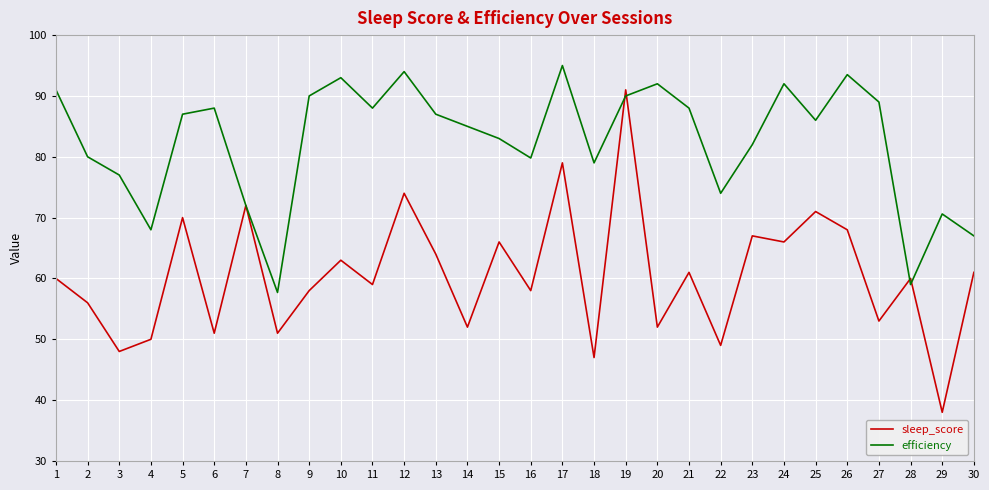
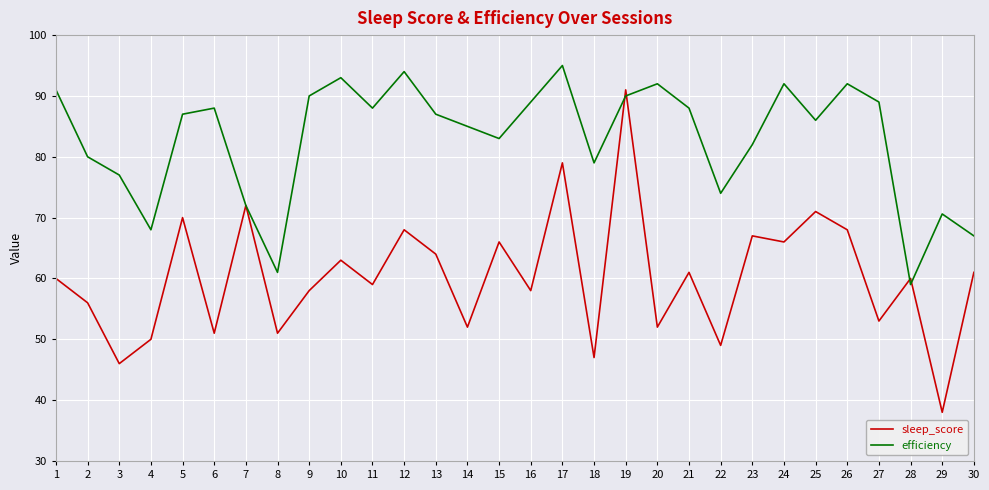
  {
    "sleep_score": {
      "1": 60,
      "2": 56,
-     "3": 48,
+     "3": 46,
      "4": 50,
      "5": 70,
      "6": 51,
      "8": 51,
      "9": 58,
      "10": 63,
      "11": 59,
-     "12": 74,
+     "12": 68,
      "13": 64,
      "14": 52,
      "15": 66,
      "16": 58,
      "17": 79,
      "18": 47,
      "19": 91,
      "20": 52,
      "21": 61,
      "22": 49,
      "23": 67,
      "24": 66,
      "25": 71,
      "26": 68,
      "27": 53,
      "28": 60,
      "29": 38,
      "30": 61
    },
    "efficiency": {
      "1": 91,
      "2": 80,
      "3": 77,
      "4": 68,
      "5": 87,
      "6": 88,
-     "8": 58,
+     "8": 61,
      "9": 90,
      "10": 93,
      "11": 88,
      "12": 94,
      "13": 87,
      "14": 85,
      "15": 83,
-     "16": 80,
+     "16": 89,
      "17": 95,
      "18": 79,
      "19": 90,
      "20": 92,
      "21": 88,
      "22": 74,
      "23": 82,
      "24": 92,
      "25": 86,
-     "26": 94,
+     "26": 92,
      "27": 89,
      "28": 59,
      "29": 71,
      "30": 67
    }
  }
